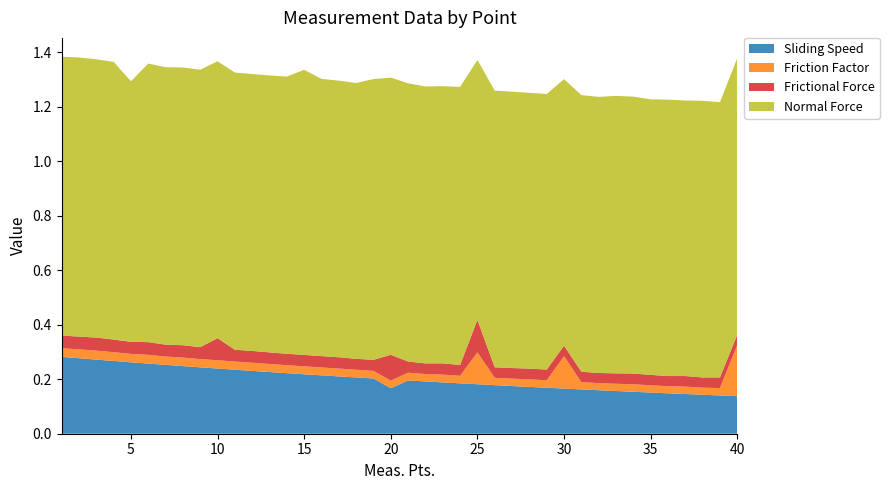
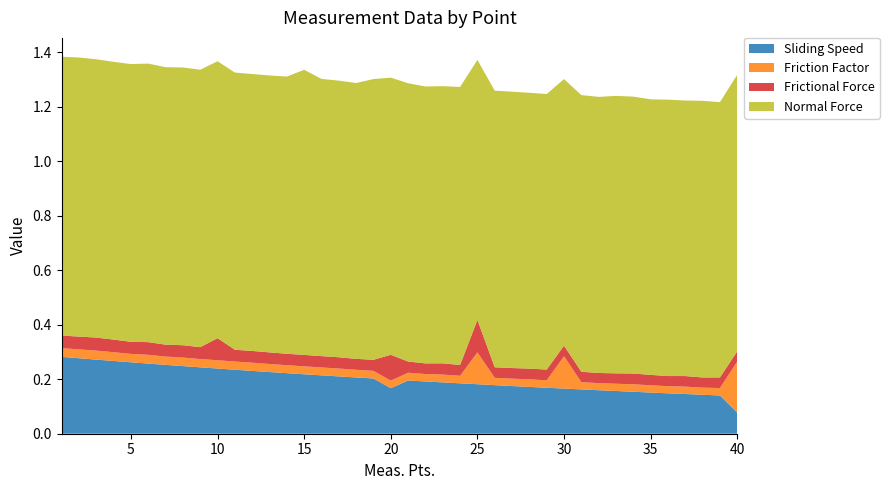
  {
    "Sliding Speed": {
      "5": 0.26,
      "10": 0.24,
      "15": 0.22,
      "20": 0.17,
      "25": 0.18,
      "30": 0.17,
      "35": 0.15,
-     "40": 0.14
+     "40": 0.08
    },
    "Friction Factor": {
      "5": 0.03,
      "10": 0.03,
      "15": 0.03,
      "20": 0.03,
      "25": 0.12,
      "30": 0.12,
      "35": 0.03,
      "40": 0.19
    },
    "Frictional Force": {
      "5": 0.04,
      "10": 0.08,
      "15": 0.04,
      "20": 0.09,
      "25": 0.12,
      "30": 0.04,
      "35": 0.04,
      "40": 0.04
    },
    "Normal Force": {
-     "5": 0.96,
+     "5": 1.02,
      "10": 1.02,
      "15": 1.05,
      "20": 1.02,
      "25": 0.95,
      "30": 0.98,
      "35": 1.01,
      "40": 1.02
    }
  }
